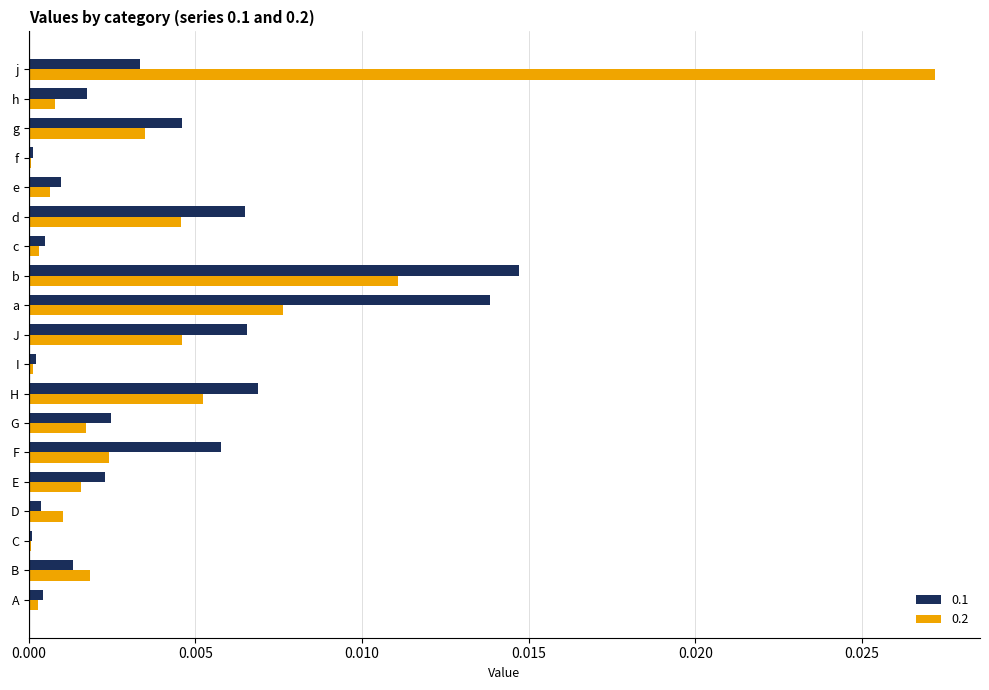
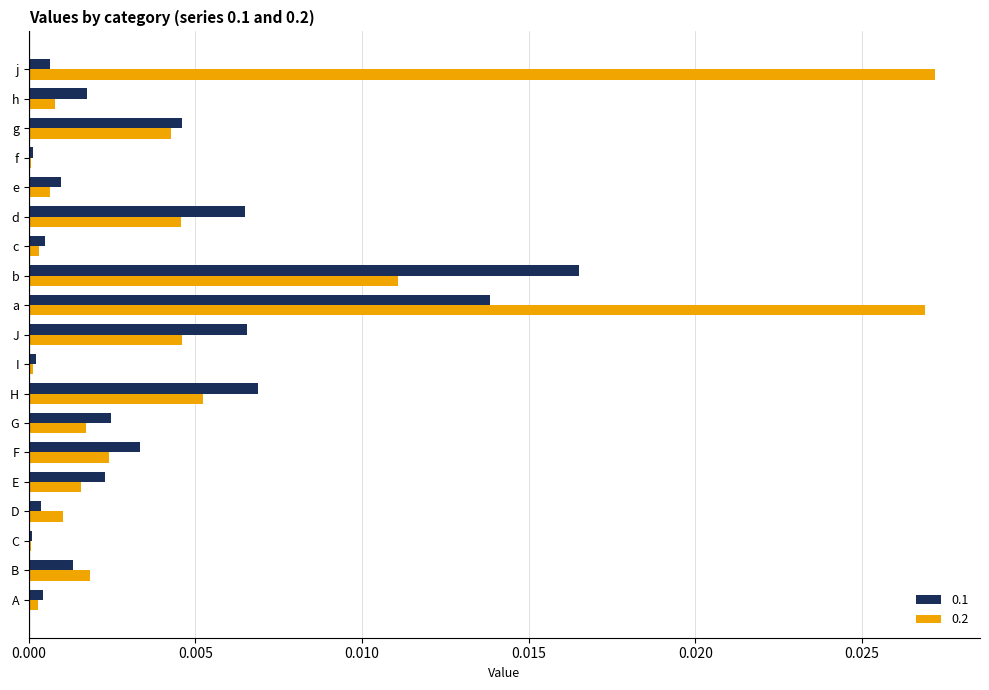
  {
    "0.1": {
-     "j": 0.0033,
+     "j": 0.0006,
      "h": 0.0017,
      "g": 0.0046,
      "f": 0.0001,
      "e": 0.0010,
      "d": 0.0065,
      "c": 0.0005,
-     "b": 0.0147,
+     "b": 0.0165,
      "a": 0.0139,
      "J": 0.0065,
      "I": 0.0002,
      "H": 0.0069,
      "G": 0.0025,
-     "F": 0.0058,
+     "F": 0.0033,
      "E": 0.0023,
      "D": 0.0004,
      "C": 0.0001,
      "B": 0.0013,
      "A": 0.0004
    },
    "0.2": {
      "j": 0.0272,
      "h": 0.0008,
-     "g": 0.0035,
+     "g": 0.0043,
      "e": 0.0006,
      "d": 0.0046,
      "c": 0.0003,
      "b": 0.0111,
-     "a": 0.0076,
+     "a": 0.0269,
      "J": 0.0046,
      "I": 0.0001,
      "H": 0.0052,
      "G": 0.0017,
      "F": 0.0024,
      "E": 0.0016,
      "D": 0.0010,
      "B": 0.0018,
      "A": 0.0003
    }
  }
